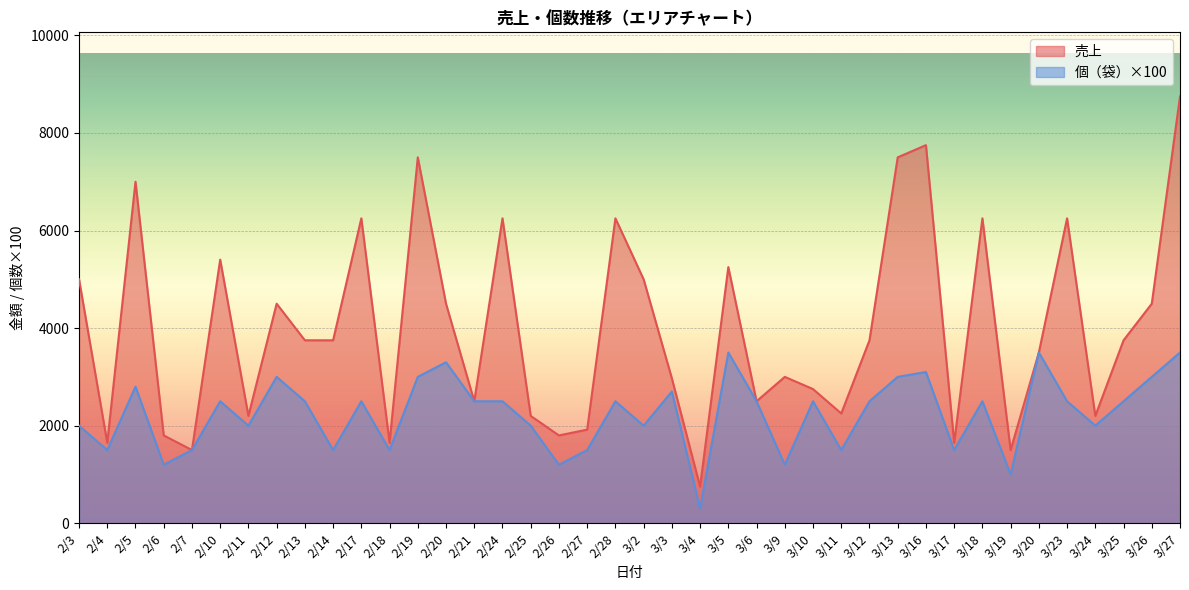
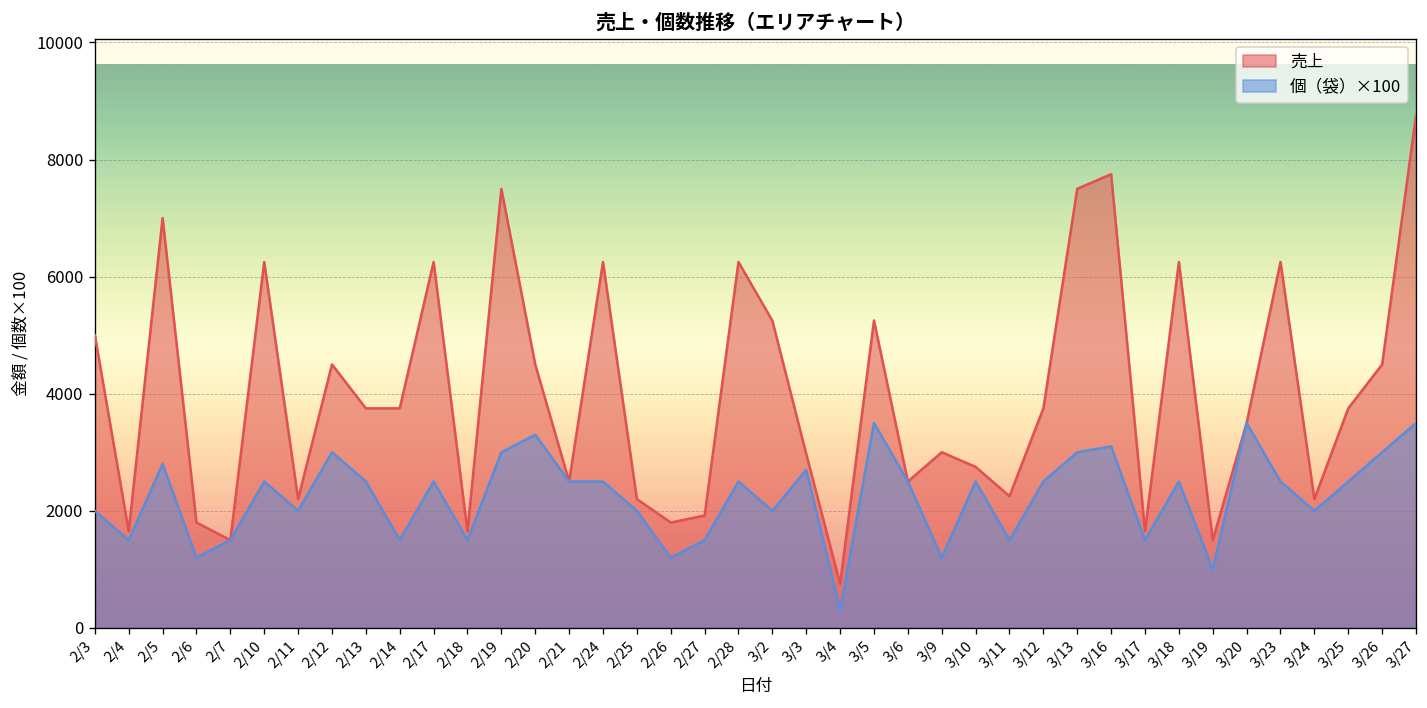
  {
    "売上": {
      "2/3": 5000,
      "2/4": 1700,
      "2/5": 7000,
      "2/6": 1800,
-     "2/10": 5400,
+     "2/10": 6300,
      "2/11": 2200,
      "2/12": 4500,
      "2/13": 3800,
      "2/14": 3800,
      "2/17": 6300,
      "2/18": 1700,
      "2/19": 7500,
      "2/20": 4500,
      "2/24": 6300,
      "2/25": 2200,
      "2/26": 1800,
      "2/27": 1900,
      "2/28": 6300,
-     "3/2": 5000,
+     "3/2": 5200,
      "3/3": 3000,
      "3/4": 800,
      "3/5": 5300,
      "3/9": 3000,
      "3/10": 2800,
      "3/11": 2300,
      "3/12": 3800,
      "3/13": 7500,
      "3/16": 7800,
      "3/17": 1700,
      "3/18": 6300,
      "3/19": 1500,
      "3/23": 6300,
      "3/24": 2200,
      "3/25": 3800,
      "3/26": 4500,
      "3/27": 8800
    },
    "個（袋）×100": {
      "2/3": 2000,
      "2/4": 1500,
      "2/5": 2800,
      "2/6": 1200,
      "2/10": 2500,
      "2/11": 2000,
      "2/12": 3000,
      "2/13": 2500,
      "2/14": 1500,
      "2/17": 2500,
      "2/18": 1500,
      "2/19": 3000,
      "2/20": 3300,
      "2/24": 2500,
      "2/25": 2000,
      "2/26": 1200,
      "2/27": 1500,
      "2/28": 2500,
      "3/2": 2000,
      "3/3": 2700,
      "3/4": 300,
      "3/5": 3500,
      "3/9": 1200,
      "3/10": 2500,
      "3/11": 1500,
      "3/12": 2500,
      "3/13": 3000,
      "3/16": 3100,
      "3/17": 1500,
      "3/18": 2500,
      "3/19": 1000,
      "3/23": 2500,
      "3/24": 2000,
      "3/25": 2500,
      "3/26": 3000,
      "3/27": 3500
    }
  }
